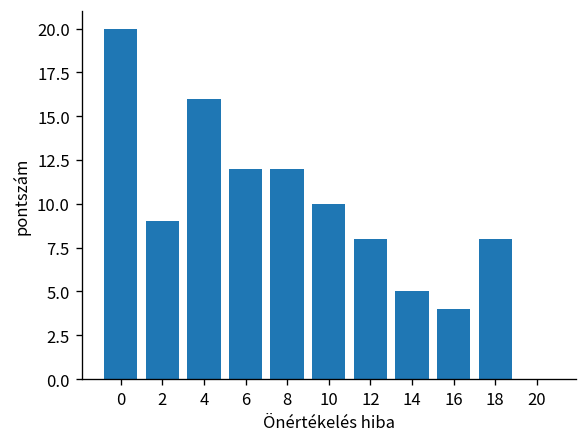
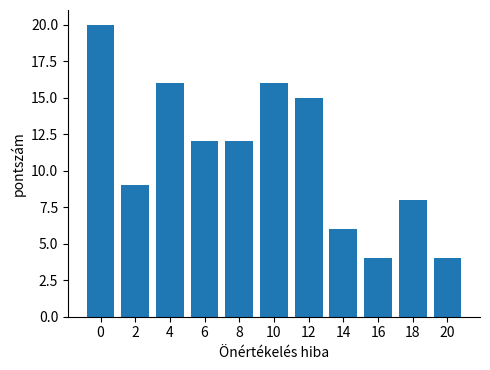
  {
    "0": 20,
    "2": 9,
    "4": 16,
    "6": 12,
    "8": 12,
-   "10": 10,
-   "12": 8,
-   "14": 5,
+   "10": 16,
+   "12": 15,
+   "14": 6,
    "16": 4,
    "18": 8,
-   "20": 0
+   "20": 4
  }
